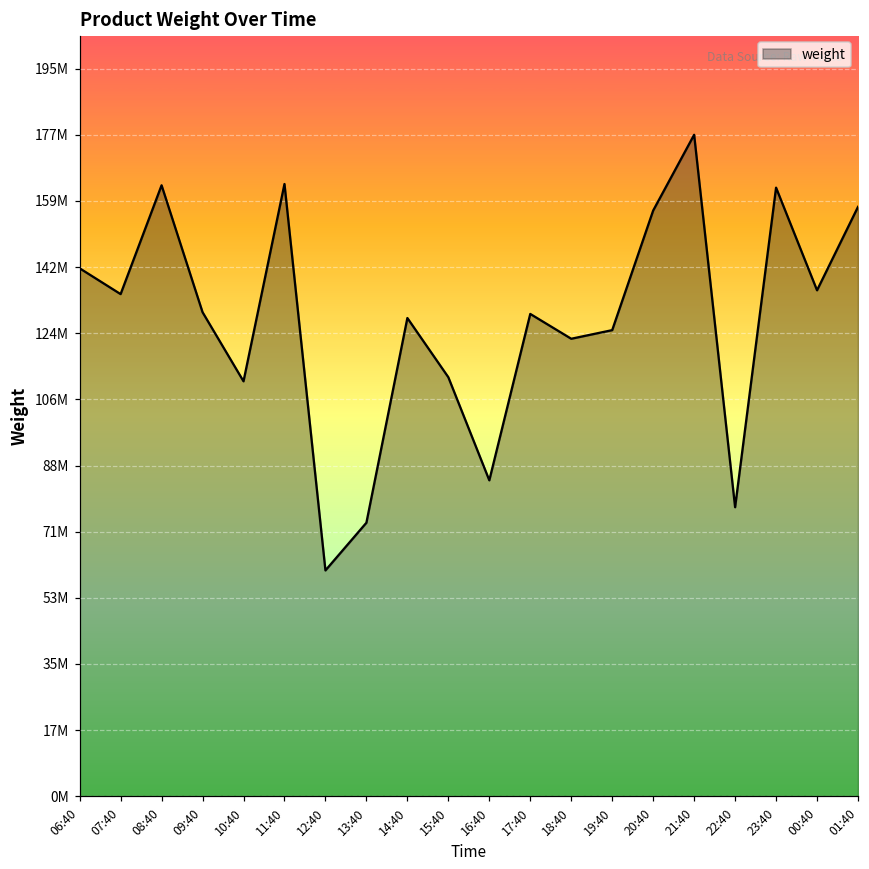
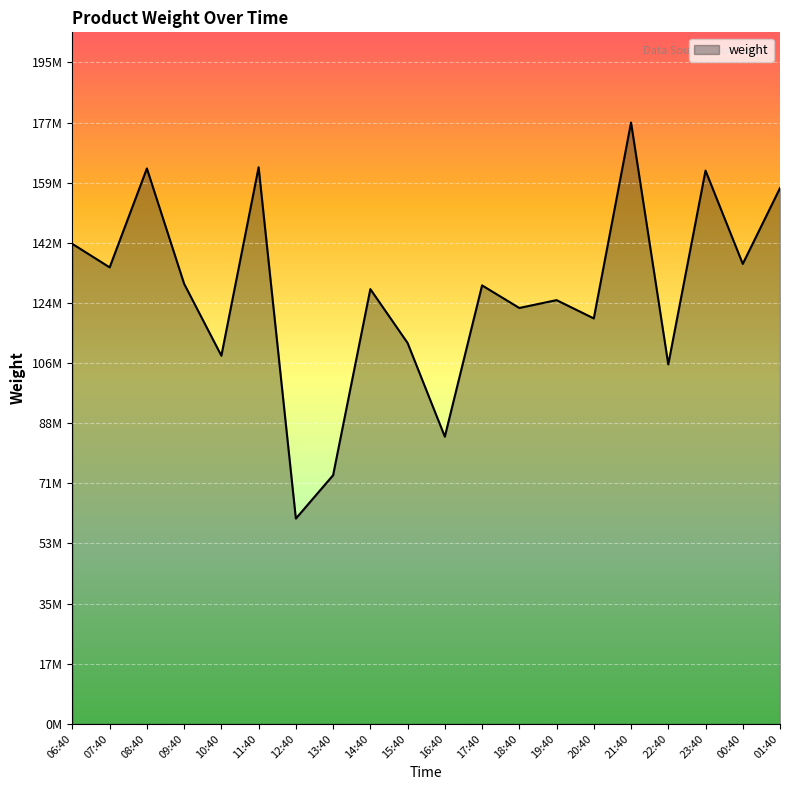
  {
    "06:40": 142000000,
    "07:40": 135000000,
    "08:40": 164000000,
    "09:40": 130000000,
-   "10:40": 111000000,
+   "10:40": 109000000,
    "11:40": 164000000,
    "12:40": 61000000,
    "13:40": 73000000,
    "14:40": 128000000,
    "15:40": 112000000,
    "16:40": 85000000,
    "17:40": 129000000,
    "18:40": 123000000,
    "19:40": 125000000,
-   "20:40": 157000000,
+   "20:40": 120000000,
    "21:40": 178000000,
-   "22:40": 78000000,
+   "22:40": 106000000,
    "23:40": 163000000,
    "00:40": 136000000,
    "01:40": 158000000
  }
